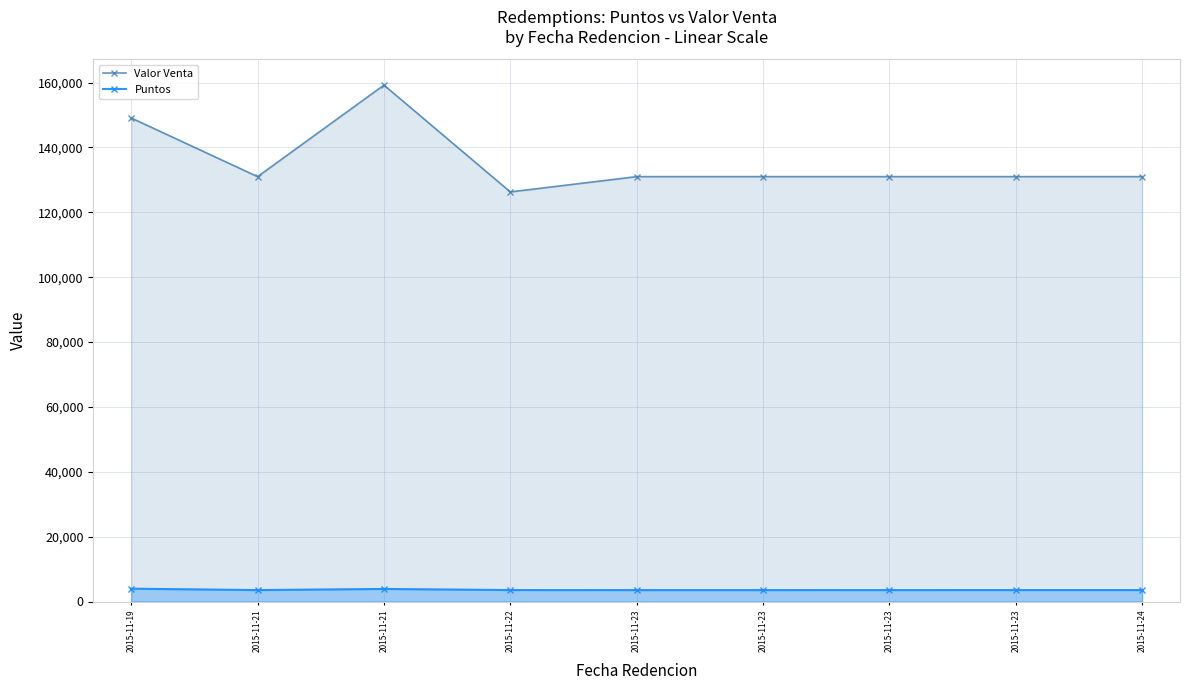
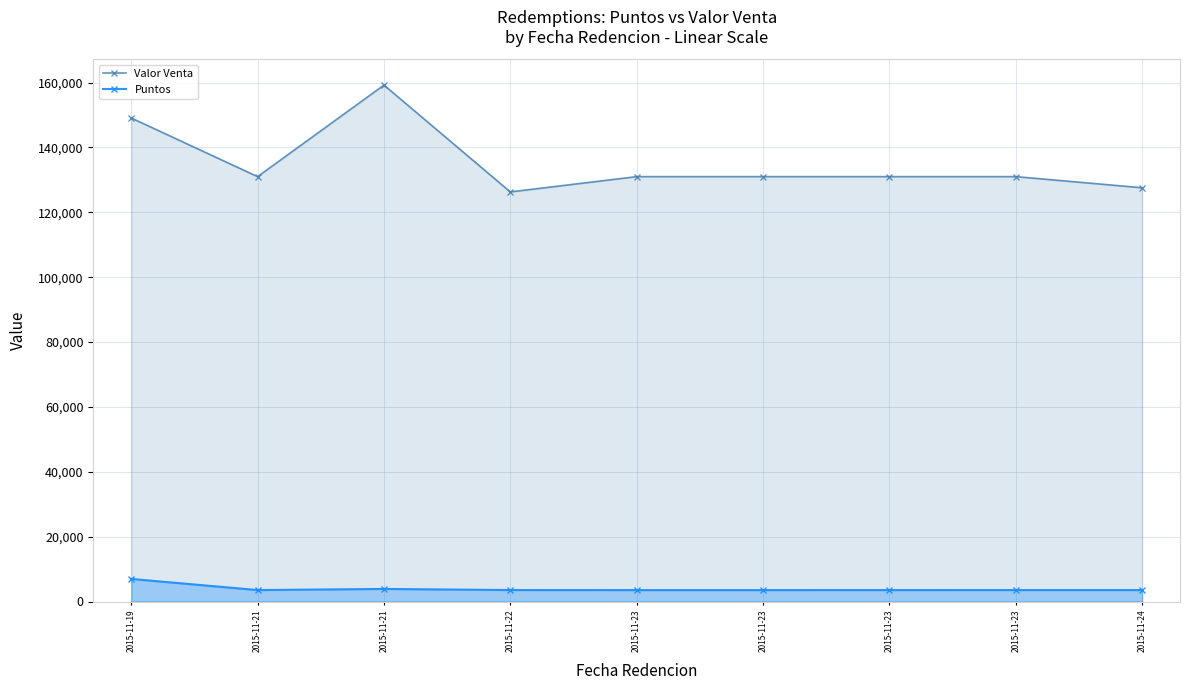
  {
    "Valor Venta": {
      "2015-11-19": "149,000",
      "2015-11-22": "126,000",
-     "2015-11-24": "131,000"
+     "2015-11-24": "128,000"
    },
    "Puntos": {
-     "2015-11-19": "4,000",
+     "2015-11-19": "7,000",
      "2015-11-22": "4,000",
      "2015-11-24": "4,000"
    }
  }
